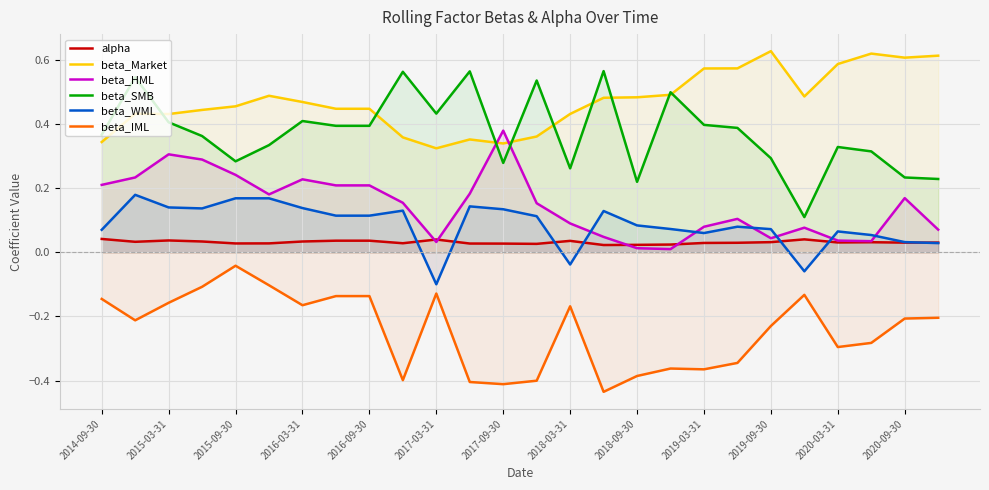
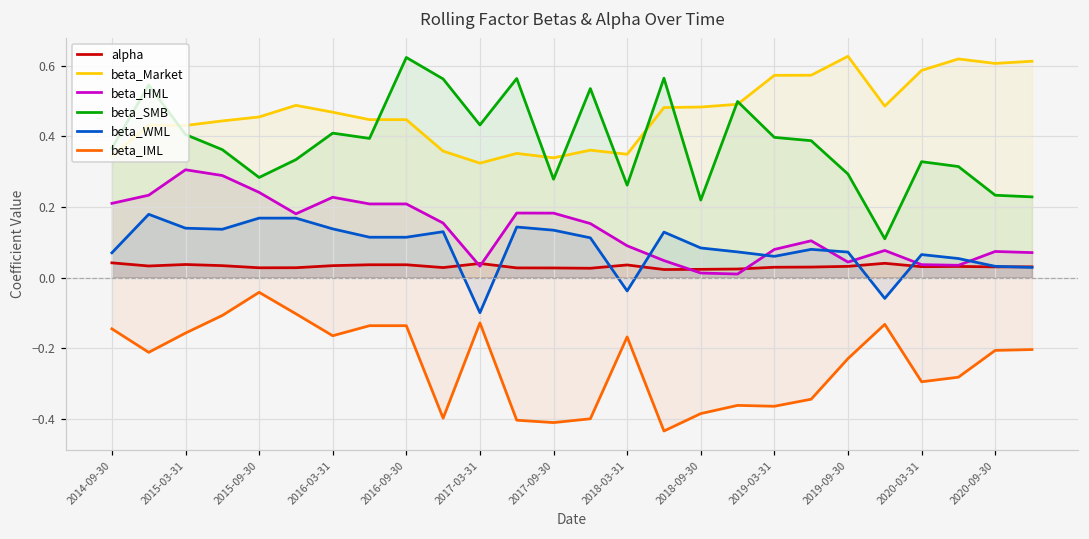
  {
    "alpha": {
      "2014-09-30": 0.04,
      "2015-03-31": 0.04,
      "2015-09-30": 0.03,
      "2016-03-31": 0.03,
      "2016-09-30": 0.04,
      "2017-09-30": 0.03,
      "2018-03-31": 0.04,
      "2018-09-30": 0.02,
      "2019-03-31": 0.03,
      "2019-09-30": 0.03
    },
    "beta_Market": {
      "2014-09-30": 0.34,
      "2015-09-30": 0.45,
      "2016-03-31": 0.47,
      "2016-09-30": 0.45,
      "2017-03-31": 0.32,
      "2017-09-30": 0.34,
-     "2018-03-31": 0.43,
+     "2018-03-31": 0.35,
      "2018-09-30": 0.48,
      "2019-03-31": 0.57,
      "2019-09-30": 0.63,
      "2020-03-31": 0.59,
      "2020-09-30": 0.61
    },
    "beta_HML": {
      "2014-09-30": 0.21,
      "2015-03-31": 0.31,
      "2015-09-30": 0.24,
      "2016-03-31": 0.23,
      "2016-09-30": 0.21,
-     "2017-09-30": 0.38,
+     "2017-09-30": 0.18,
      "2018-03-31": 0.09,
      "2018-09-30": 0.01,
      "2019-03-31": 0.08,
      "2019-09-30": 0.04,
-     "2020-09-30": 0.17
+     "2020-09-30": 0.07
    },
    "beta_SMB": {
      "2015-09-30": 0.28,
      "2016-03-31": 0.41,
-     "2016-09-30": 0.39,
+     "2016-09-30": 0.62,
      "2017-03-31": 0.43,
      "2017-09-30": 0.28,
      "2018-03-31": 0.26,
      "2018-09-30": 0.22,
      "2019-03-31": 0.40,
      "2019-09-30": 0.29,
      "2020-03-31": 0.33,
      "2020-09-30": 0.23
    }
  }
